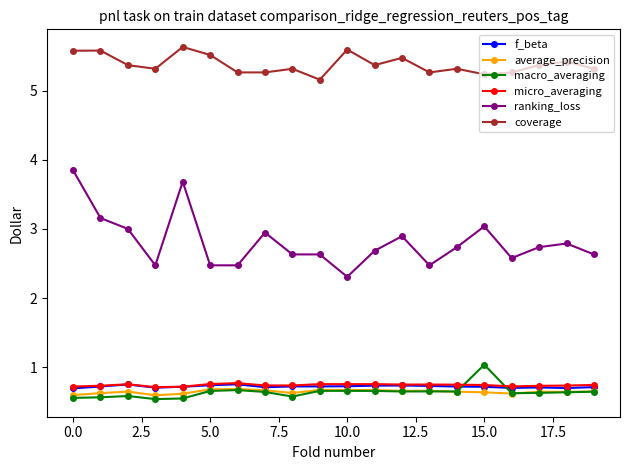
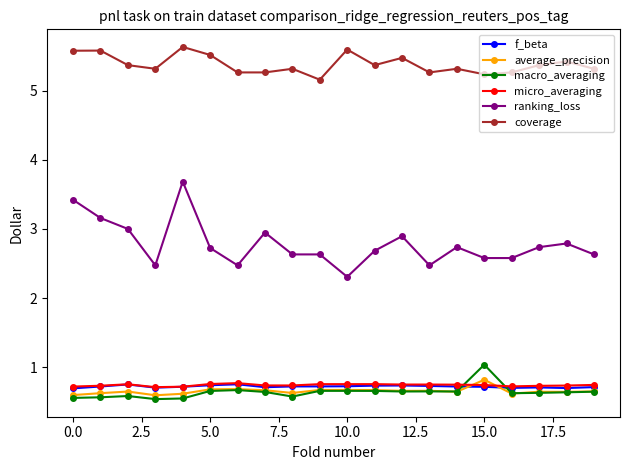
  {
    "average_precision": {
      "0.0": 0.6,
-     "15.0": 0.6
+     "15.0": 0.8
    },
    "macro_averaging": {
      "0.0": 0.6,
      "15.0": 1.0
    },
    "ranking_loss": {
-     "0.0": 3.8,
-     "5.0": 2.5,
+     "0.0": 3.4,
+     "5.0": 2.7,
      "10.0": 2.3,
-     "15.0": 3.0
+     "15.0": 2.6
    },
    "coverage": {
      "0.0": 5.6,
      "5.0": 5.5,
      "10.0": 5.6
    }
  }
